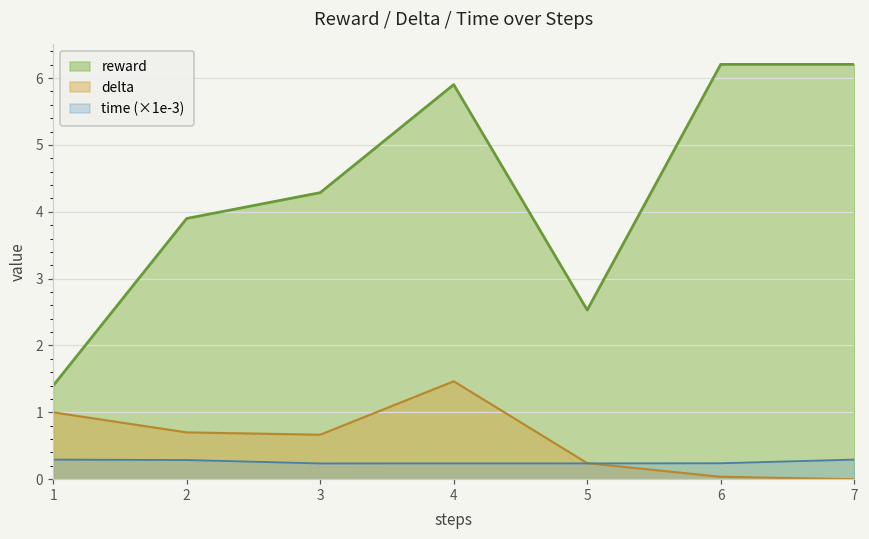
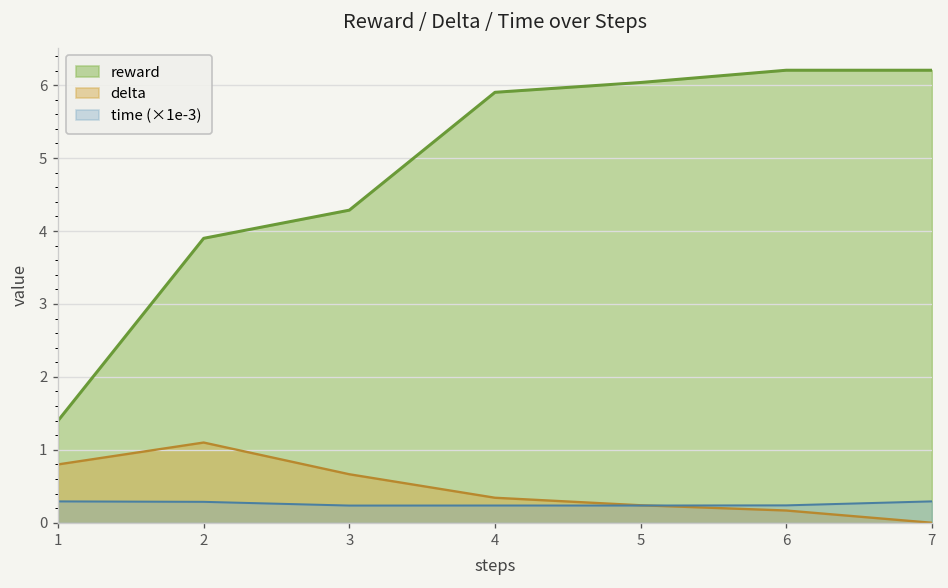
  {
    "reward": {
      "1": 1.4,
      "2": 3.9,
      "3": 4.3,
      "4": 5.9,
-     "5": 2.5,
+     "5": 6.0,
      "6": 6.2,
      "7": 6.2
    },
    "delta": {
-     "1": 1.0,
-     "2": 0.7,
+     "1": 0.8,
+     "2": 1.1,
      "3": 0.7,
-     "4": 1.5,
-     "6": 0.0,
+     "4": 0.3,
+     "6": 0.2,
      "7": 0.0
    },
    "time (×1e-3)": {
      "1": 0.3,
      "2": 0.3,
      "3": 0.2,
      "4": 0.2,
      "6": 0.2,
      "7": 0.3
    }
  }
